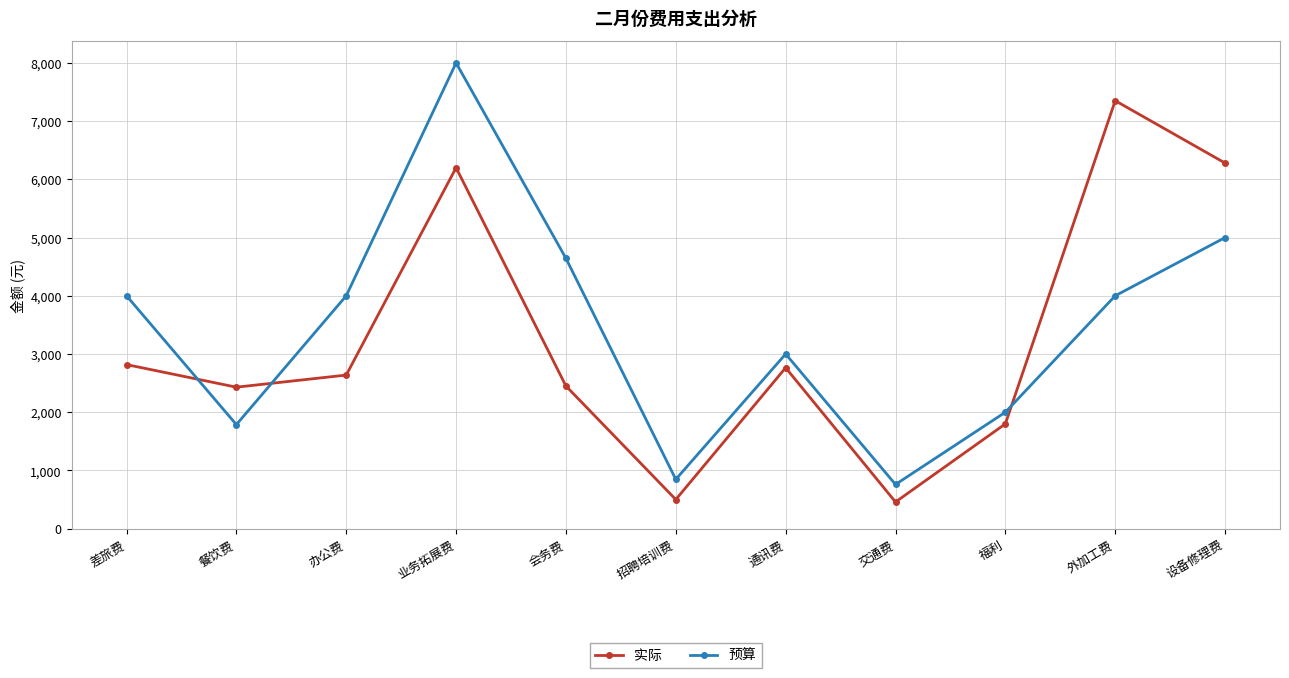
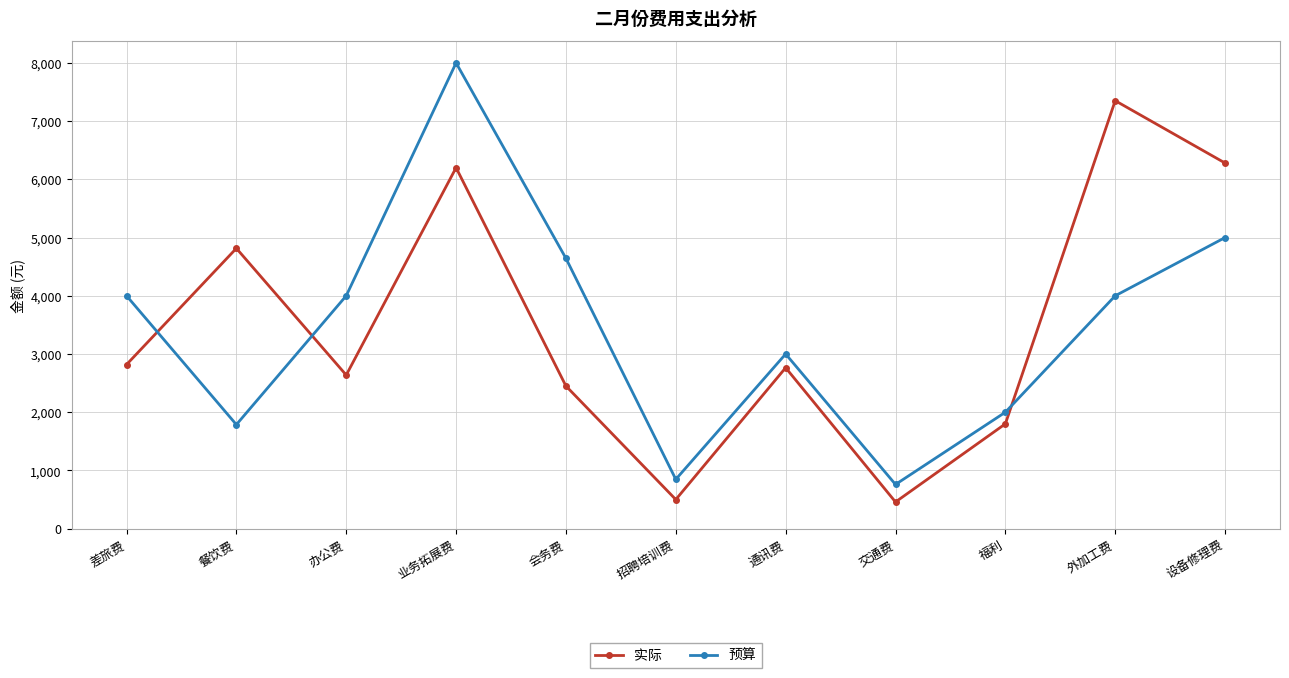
  {
    "实际": {
      "差旅费": "2,800",
-     "餐饮费": "2,400",
+     "餐饮费": "4,800",
      "办公费": "2,600",
      "业务拓展费": "6,200",
      "会务费": "2,500",
      "招聘培训费": "500",
      "通讯费": "2,800",
      "交通费": "500",
      "福利": "1,800",
      "外加工费": "7,400",
      "设备修理费": "6,300"
    },
    "预算": {
      "差旅费": "4,000",
      "餐饮费": "1,800",
      "办公费": "4,000",
      "业务拓展费": "8,000",
      "会务费": "4,600",
      "招聘培训费": "800",
      "通讯费": "3,000",
      "交通费": "800",
      "福利": "2,000",
      "外加工费": "4,000",
      "设备修理费": "5,000"
    }
  }
